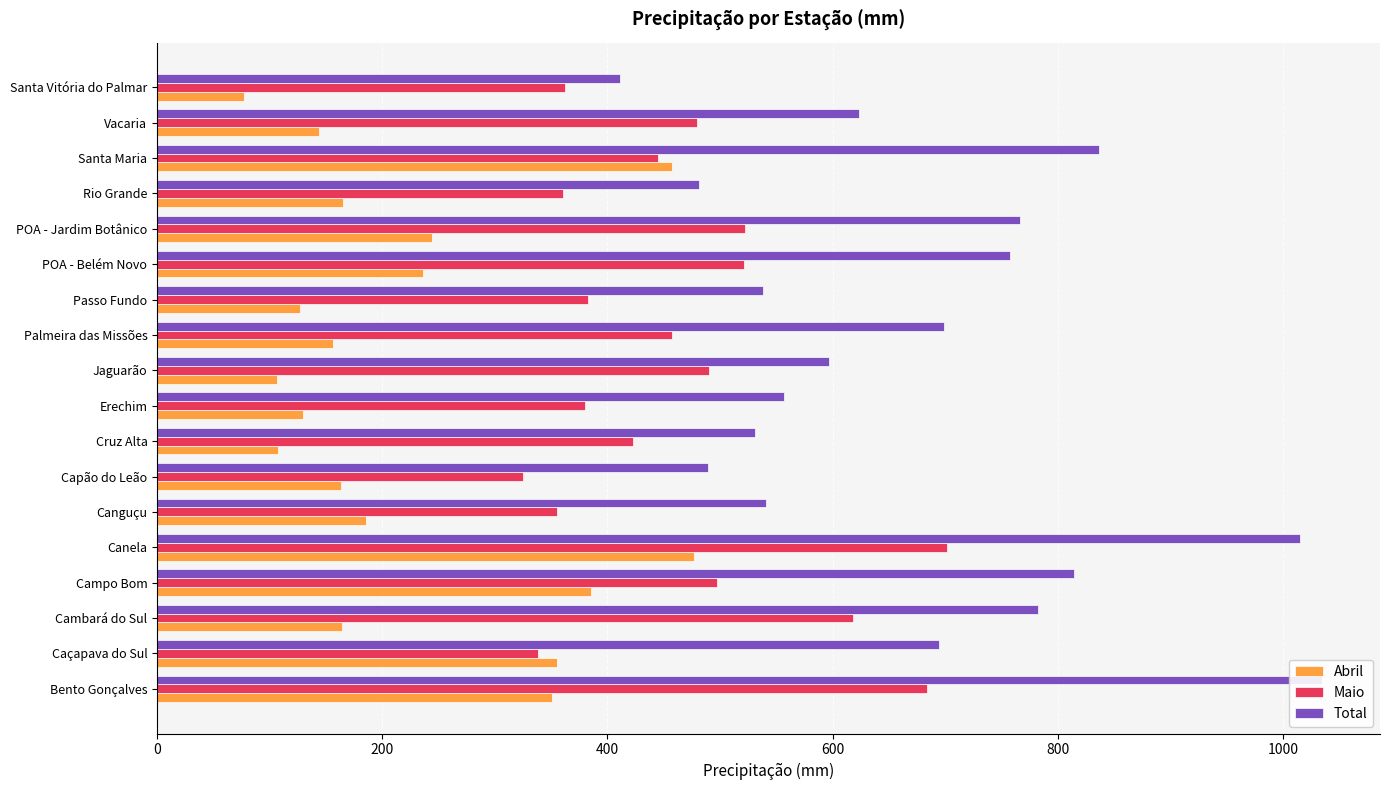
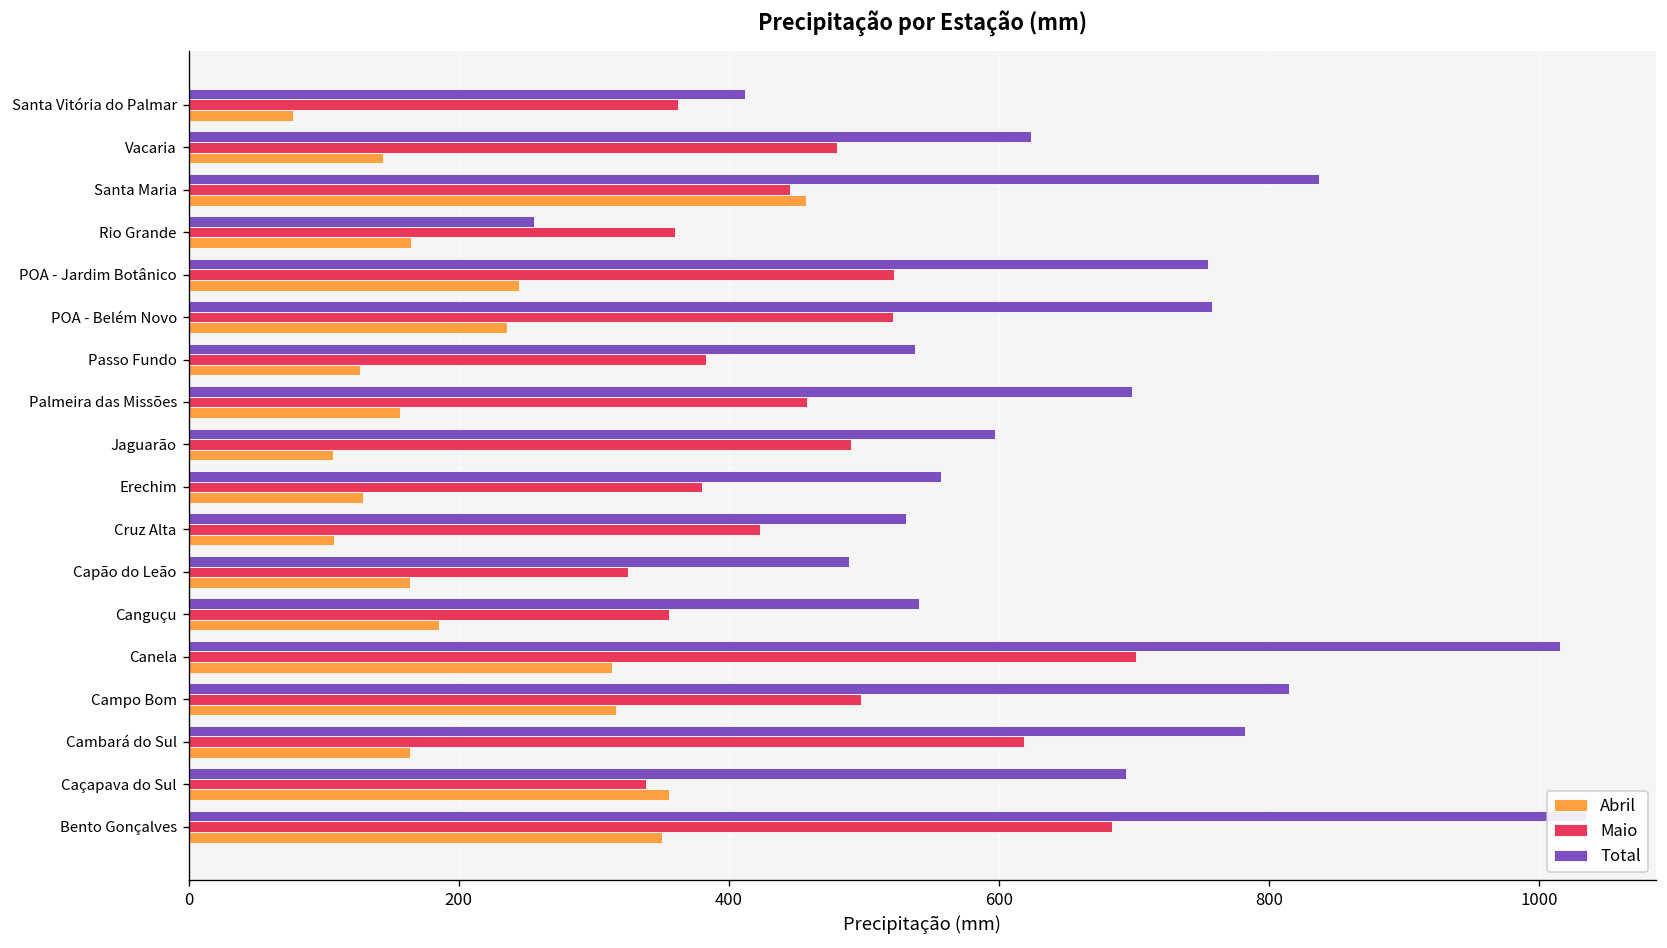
  {
    "Abril": {
      "Santa Vitória do Palmar": 78,
      "Vacaria": 144,
      "Santa Maria": 457,
      "Rio Grande": 165,
      "POA - Jardim Botânico": 244,
      "POA - Belém Novo": 236,
      "Passo Fundo": 127,
      "Palmeira das Missões": 156,
      "Jaguarão": 107,
      "Erechim": 129,
      "Cruz Alta": 108,
      "Capão do Leão": 164,
      "Canguçu": 185,
-     "Canela": 477,
-     "Campo Bom": 386,
+     "Canela": 313,
+     "Campo Bom": 317,
      "Cambará do Sul": 164,
      "Caçapava do Sul": 356,
      "Bento Gonçalves": 351
    },
    "Maio": {
      "Santa Vitória do Palmar": 362,
      "Vacaria": 480,
      "Santa Maria": 445,
      "Rio Grande": 360,
      "POA - Jardim Botânico": 522,
      "POA - Belém Novo": 522,
      "Passo Fundo": 383,
      "Palmeira das Missões": 458,
      "Jaguarão": 490,
      "Erechim": 380,
      "Cruz Alta": 423,
      "Capão do Leão": 325,
      "Canguçu": 355,
      "Canela": 702,
      "Campo Bom": 498,
      "Cambará do Sul": 618,
      "Caçapava do Sul": 339,
      "Bento Gonçalves": 684
    },
    "Total": {
      "Santa Vitória do Palmar": 412,
      "Vacaria": 624,
      "Santa Maria": 837,
-     "Rio Grande": 482,
-     "POA - Jardim Botânico": 766,
+     "Rio Grande": 256,
+     "POA - Jardim Botânico": 755,
      "POA - Belém Novo": 758,
      "Passo Fundo": 538,
      "Palmeira das Missões": 699,
      "Jaguarão": 597,
      "Erechim": 557,
      "Cruz Alta": 531,
      "Capão do Leão": 489,
      "Canguçu": 541,
      "Canela": 1015,
      "Campo Bom": 815,
      "Cambará do Sul": 782,
      "Caçapava do Sul": 694
    }
  }
